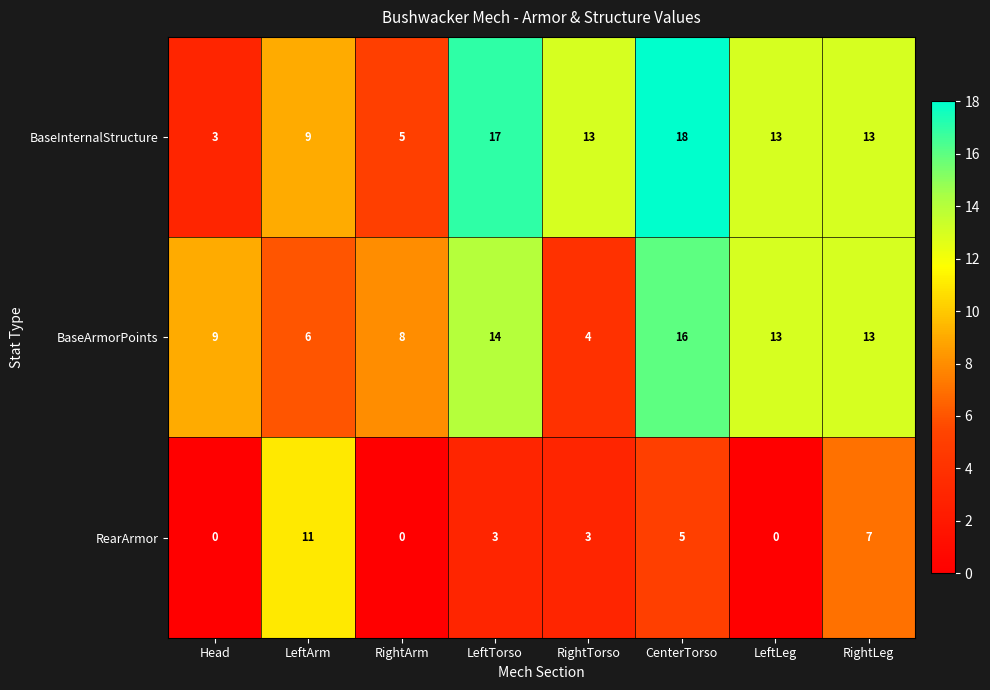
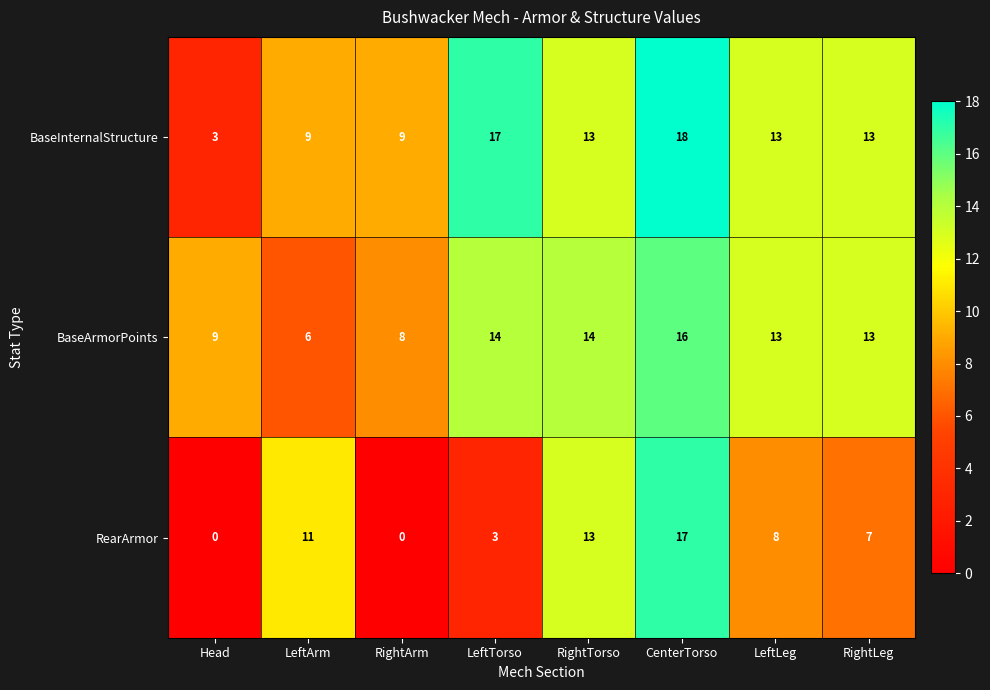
  {
    "BaseInternalStructure": {
      "Head": 3,
      "LeftArm": 9,
-     "RightArm": 5,
+     "RightArm": 9,
      "LeftTorso": 17,
      "RightTorso": 13,
      "CenterTorso": 18,
      "LeftLeg": 13,
      "RightLeg": 13
    },
    "BaseArmorPoints": {
      "Head": 9,
      "LeftArm": 6,
      "RightArm": 8,
      "LeftTorso": 14,
-     "RightTorso": 4,
+     "RightTorso": 14,
      "CenterTorso": 16,
      "LeftLeg": 13,
      "RightLeg": 13
    },
    "RearArmor": {
      "Head": 0,
      "LeftArm": 11,
      "RightArm": 0,
      "LeftTorso": 3,
-     "RightTorso": 3,
-     "CenterTorso": 5,
-     "LeftLeg": 0,
+     "RightTorso": 13,
+     "CenterTorso": 17,
+     "LeftLeg": 8,
      "RightLeg": 7
    }
  }
